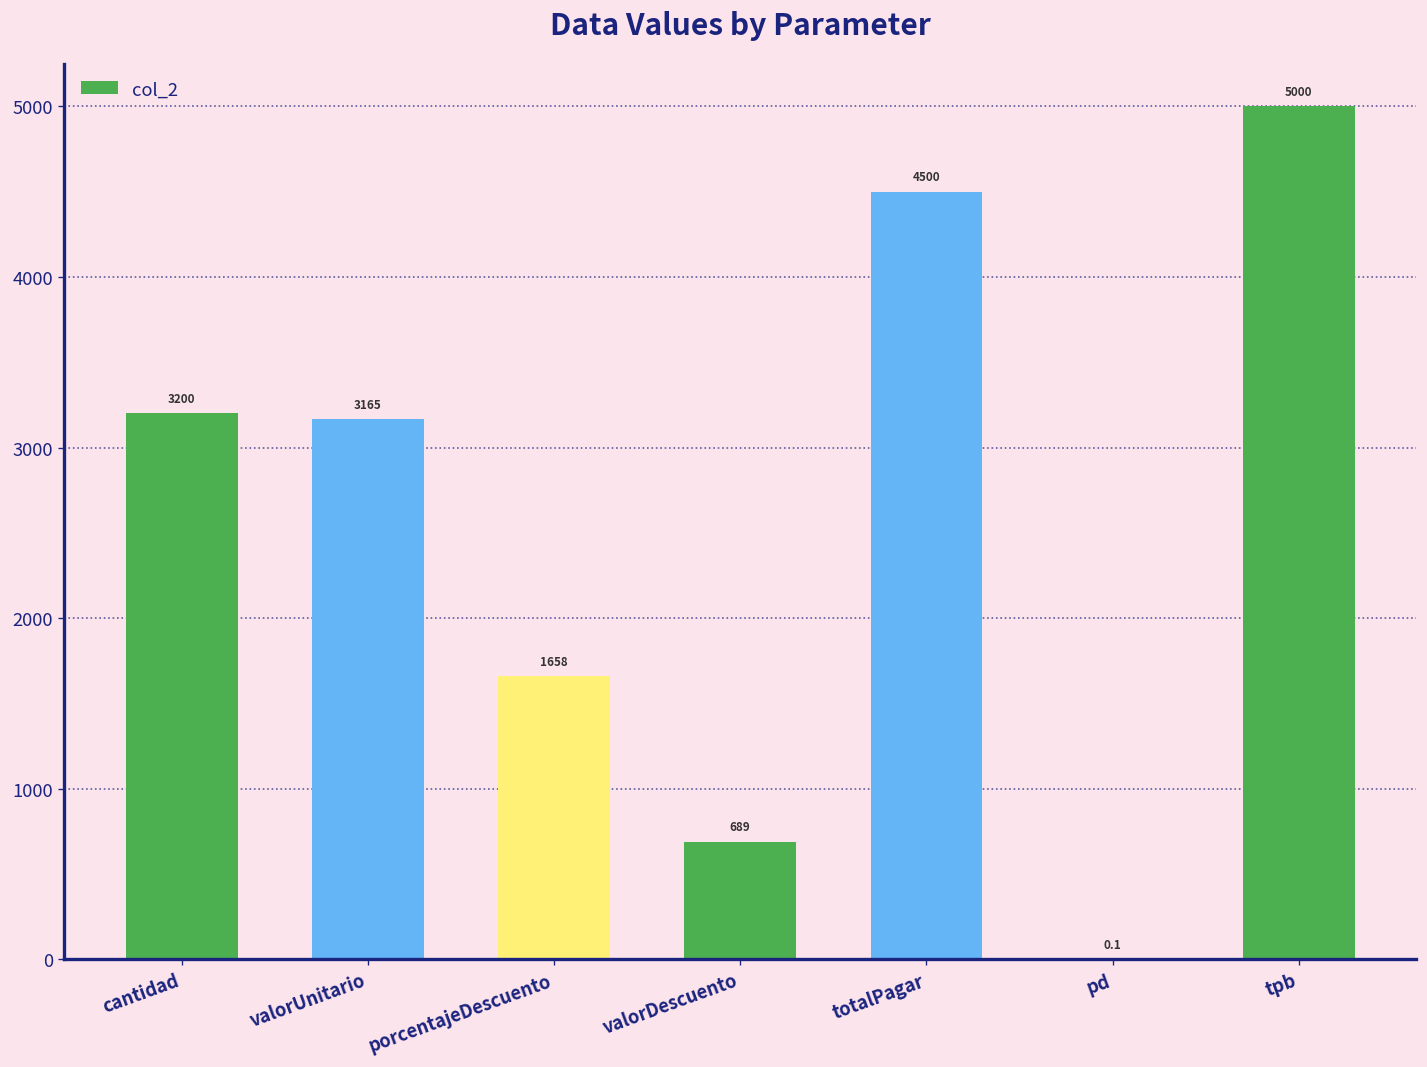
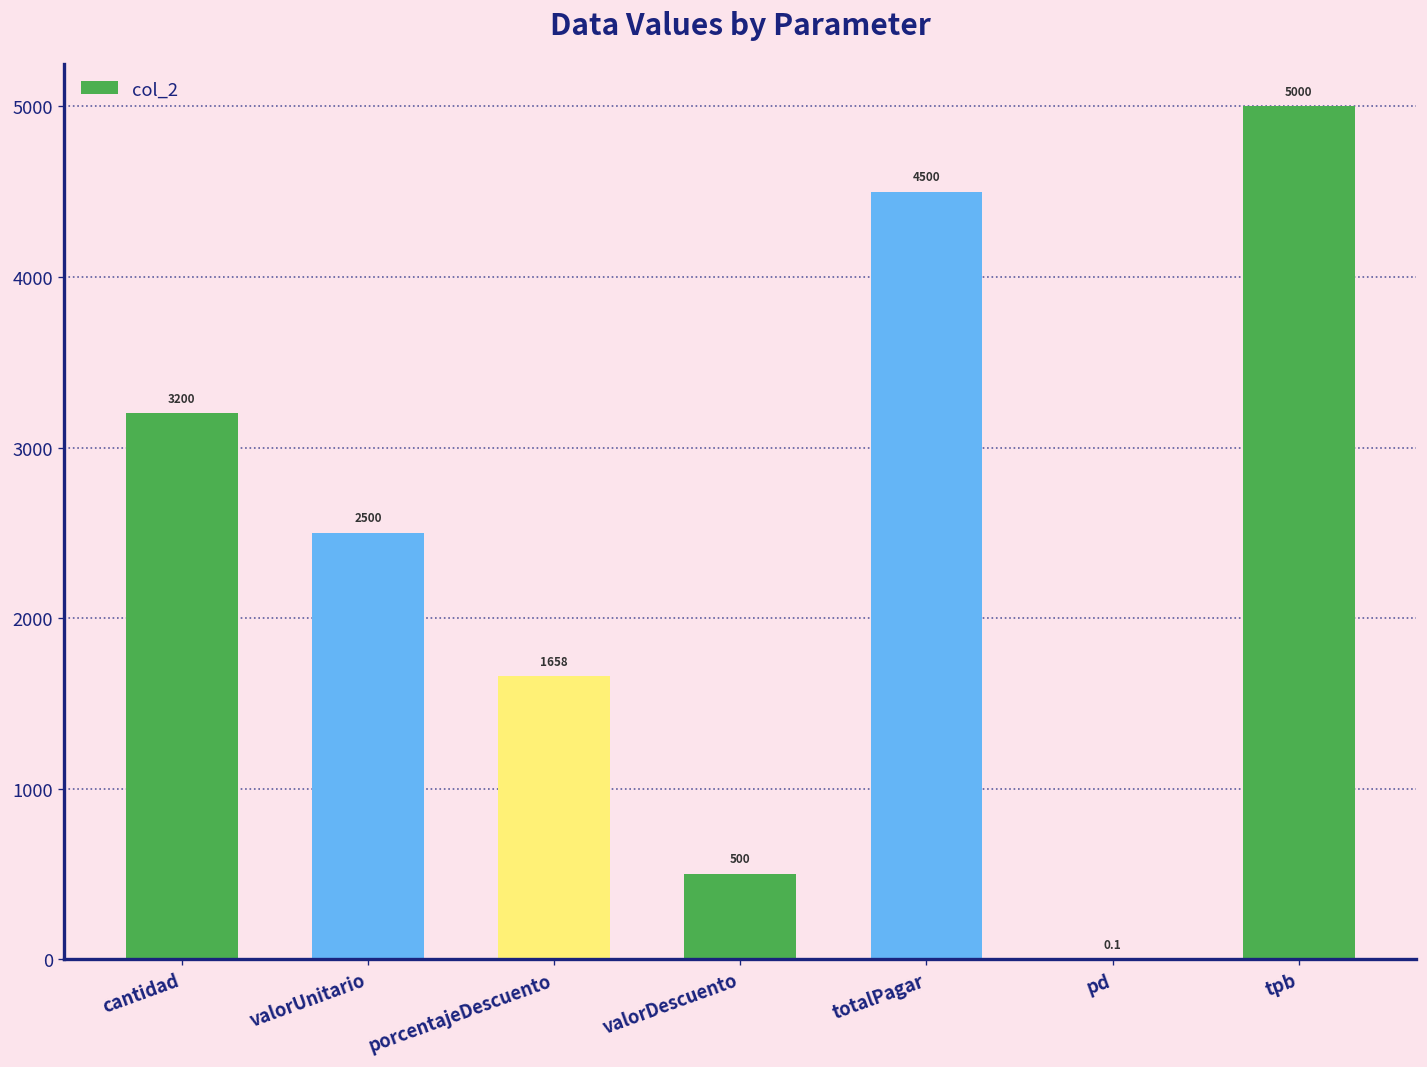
  {
    "cantidad": 3200,
-   "valorUnitario": 3165,
+   "valorUnitario": 2500,
    "porcentajeDescuento": 1658,
-   "valorDescuento": 689,
+   "valorDescuento": 500,
    "totalPagar": 4500,
    "pd": 0.1,
    "tpb": 5000
  }
